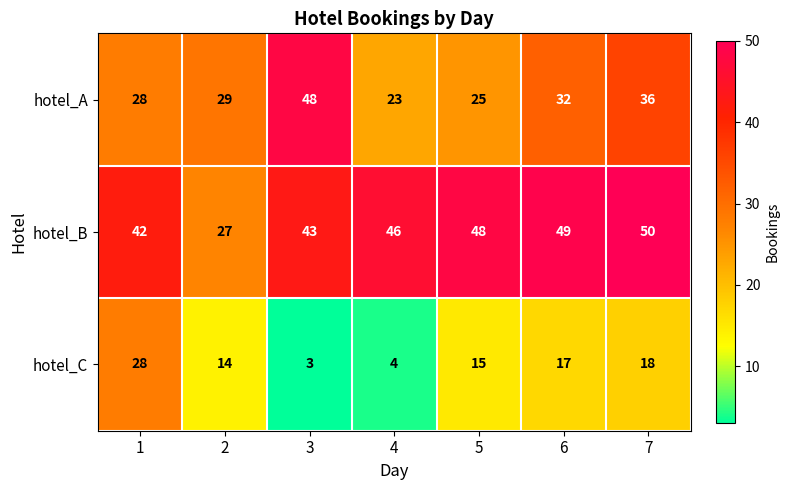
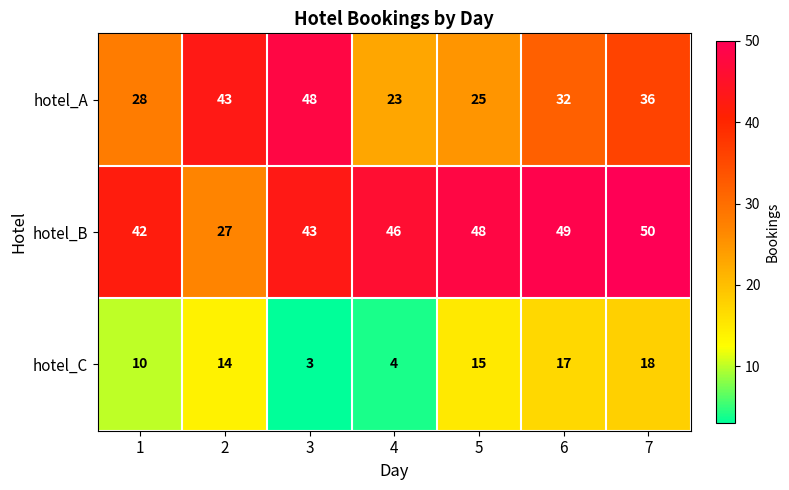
  {
    "hotel_A": {
      "1": 28,
-     "2": 29,
+     "2": 43,
      "3": 48,
      "4": 23,
      "5": 25,
      "6": 32,
      "7": 36
    },
    "hotel_B": {
      "1": 42,
      "2": 27,
      "3": 43,
      "4": 46,
      "5": 48,
      "6": 49,
      "7": 50
    },
    "hotel_C": {
-     "1": 28,
+     "1": 10,
      "2": 14,
      "3": 3,
      "4": 4,
      "5": 15,
      "6": 17,
      "7": 18
    }
  }
